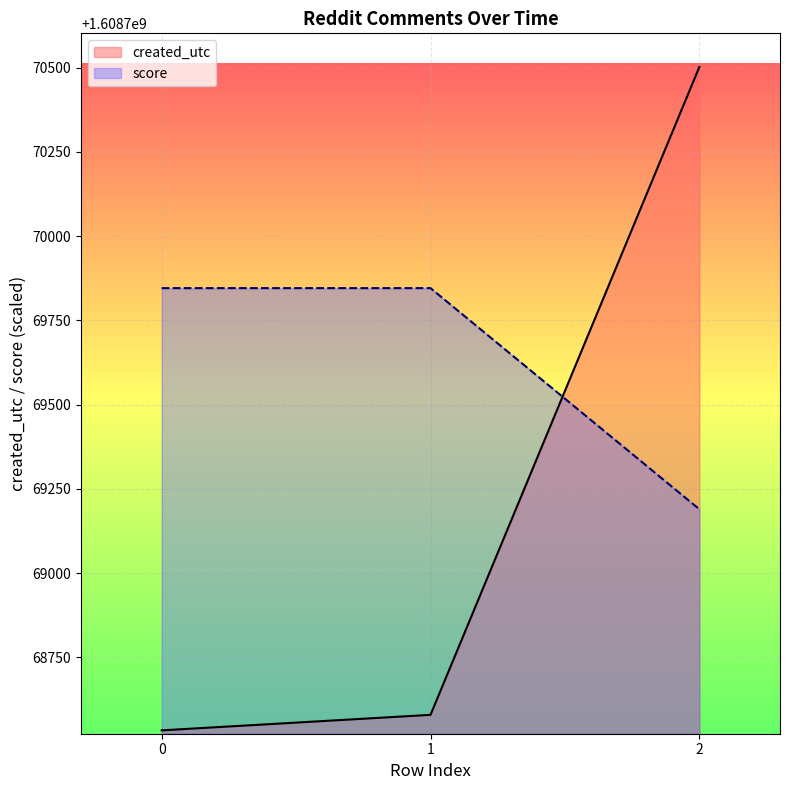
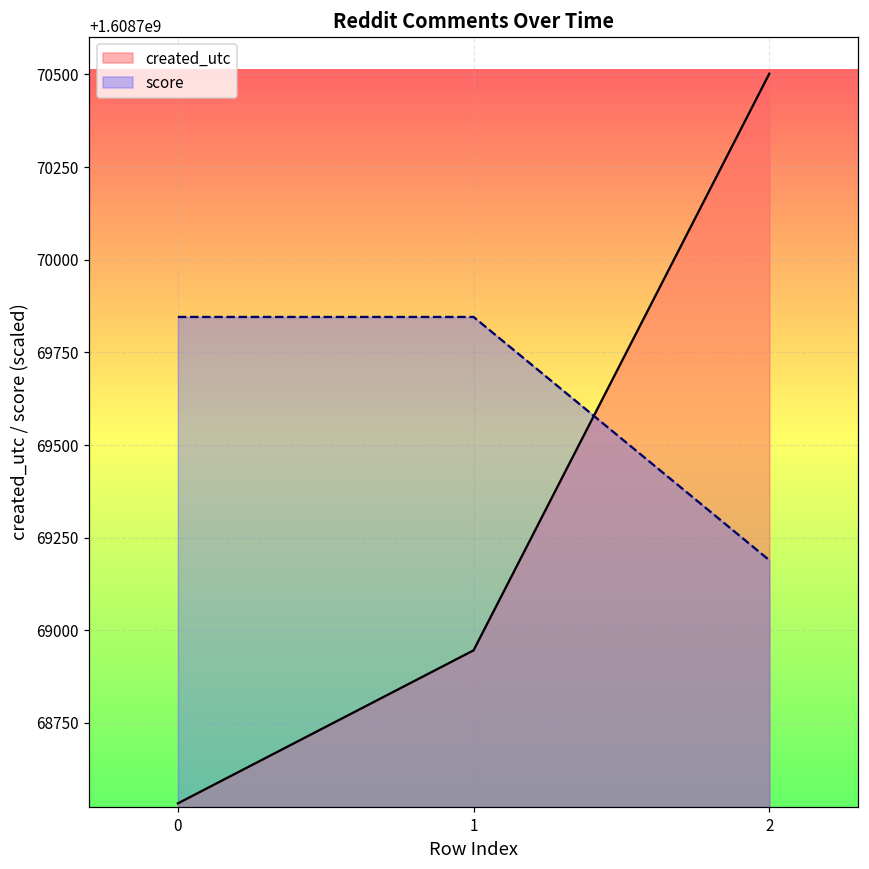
  {
    "created_utc": {
      "0": 1608768530,
-     "1": 1608768580,
+     "1": 1608768950,
      "2": 1608770500
    },
    "score": {
      "0": 1608769850,
      "1": 1608769850,
      "2": 1608769190
    }
  }
